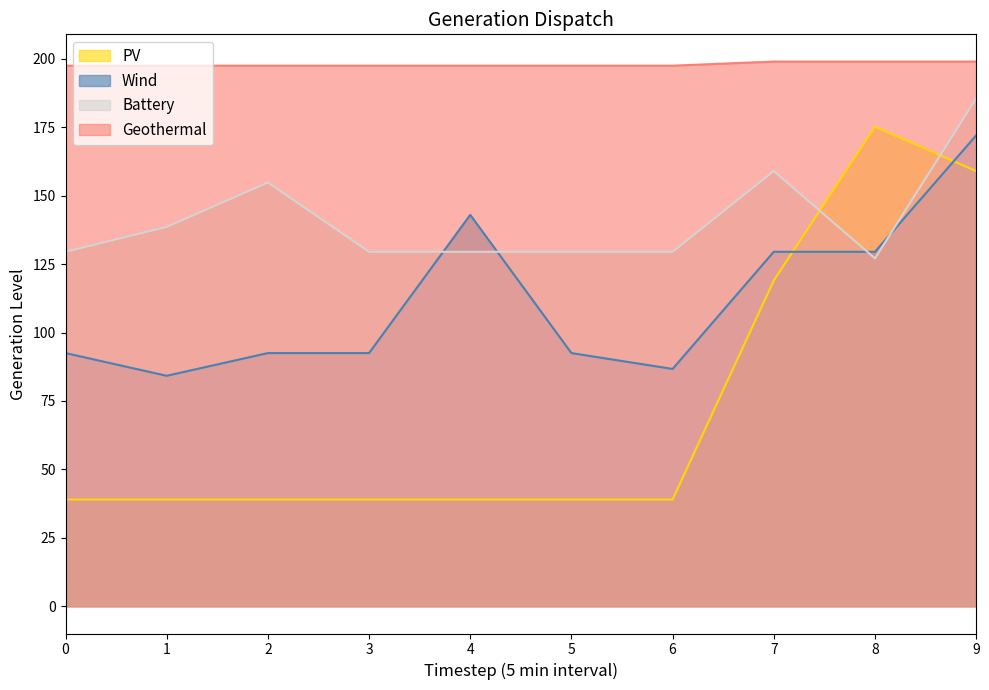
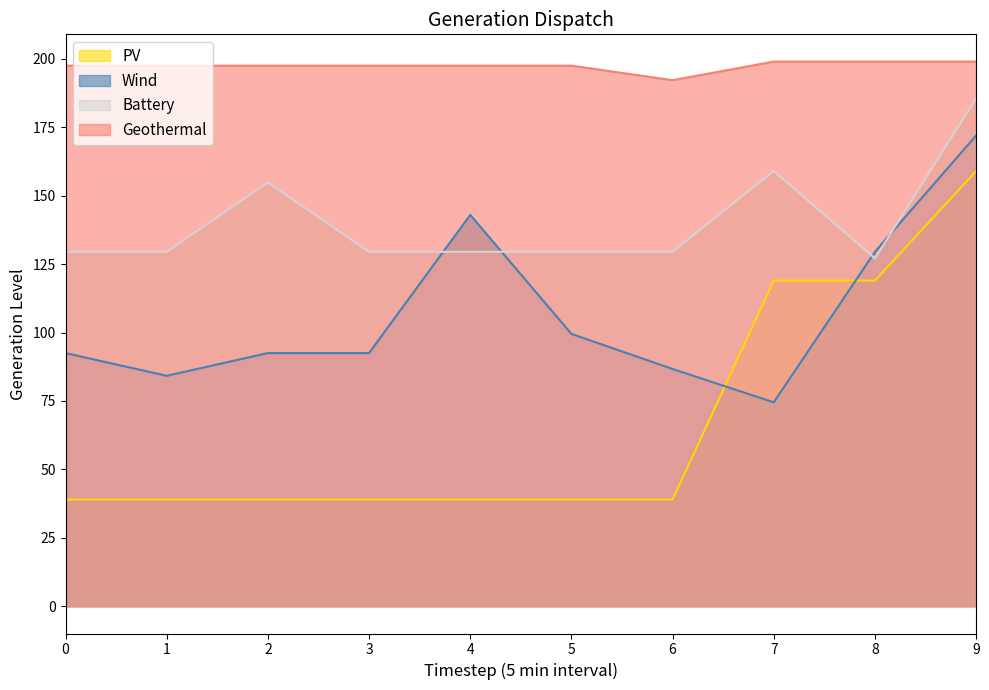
  {
    "PV": {
      "0": 39,
      "1": 39,
      "2": 39,
      "3": 39,
      "4": 39,
      "5": 39,
      "6": 39,
      "7": 119,
-     "8": 175,
+     "8": 119,
      "9": 159
    },
    "Wind": {
      "0": 93,
      "1": 84,
      "2": 93,
      "3": 93,
      "4": 143,
-     "5": 93,
+     "5": 100,
      "6": 87,
-     "7": 130,
+     "7": 75,
      "8": 130,
      "9": 172
    },
    "Battery": {
      "0": 130,
-     "1": 139,
+     "1": 130,
      "2": 155,
      "3": 130,
      "4": 130,
      "5": 130,
      "6": 130,
      "7": 159,
      "8": 127,
      "9": 186
    },
    "Geothermal": {
      "0": 198,
      "2": 198,
      "3": 198,
      "4": 198,
      "5": 198,
-     "6": 198,
+     "6": 192,
      "7": 199,
      "8": 199,
      "9": 199
    }
  }
